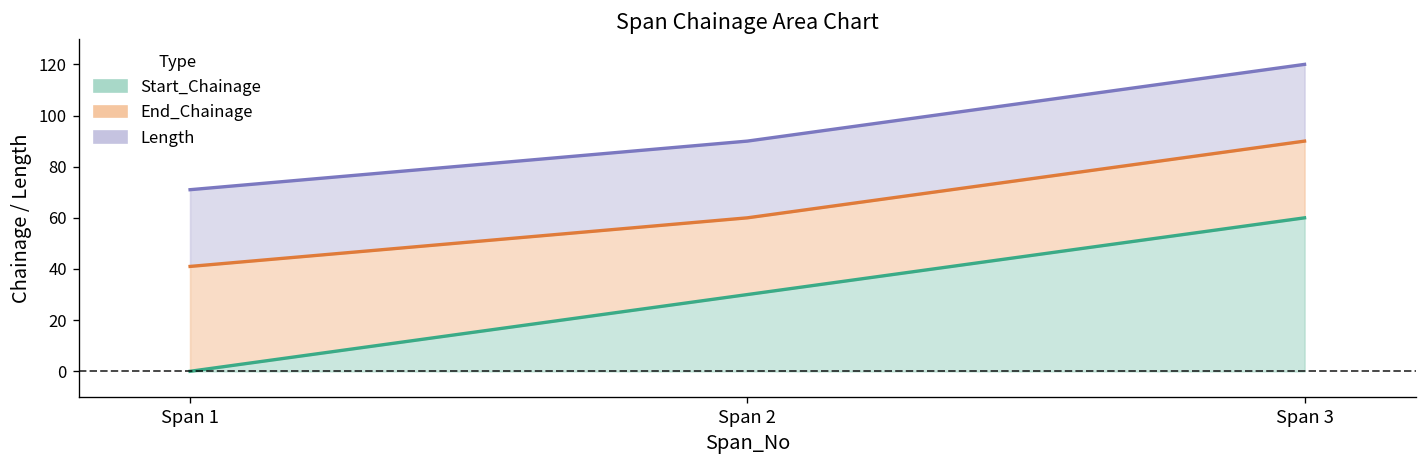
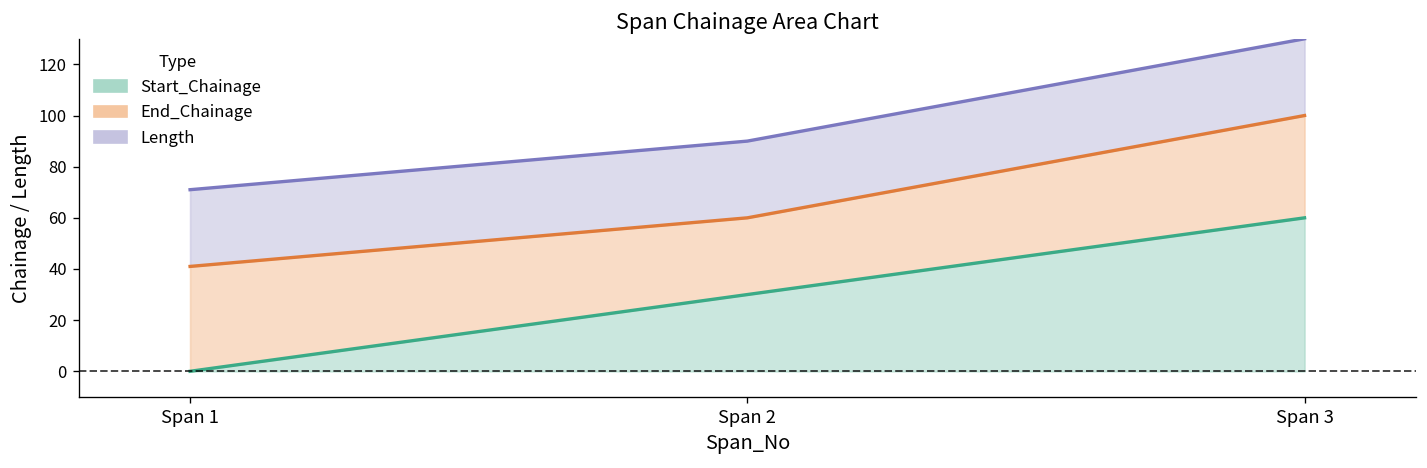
  {
    "End_Chainage": {
      "Span 1": 41,
      "Span 2": 60,
-     "Span 3": 90
+     "Span 3": 100
    }
  }
